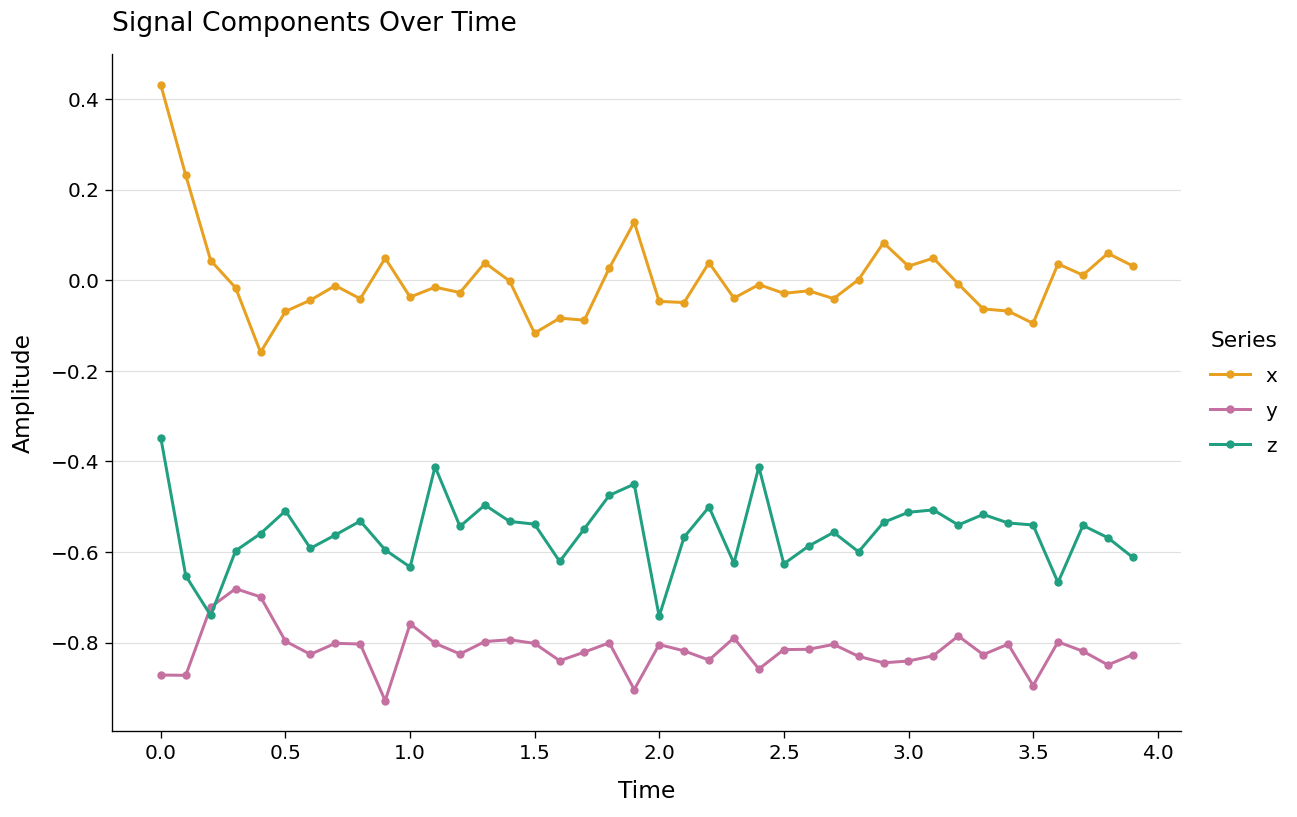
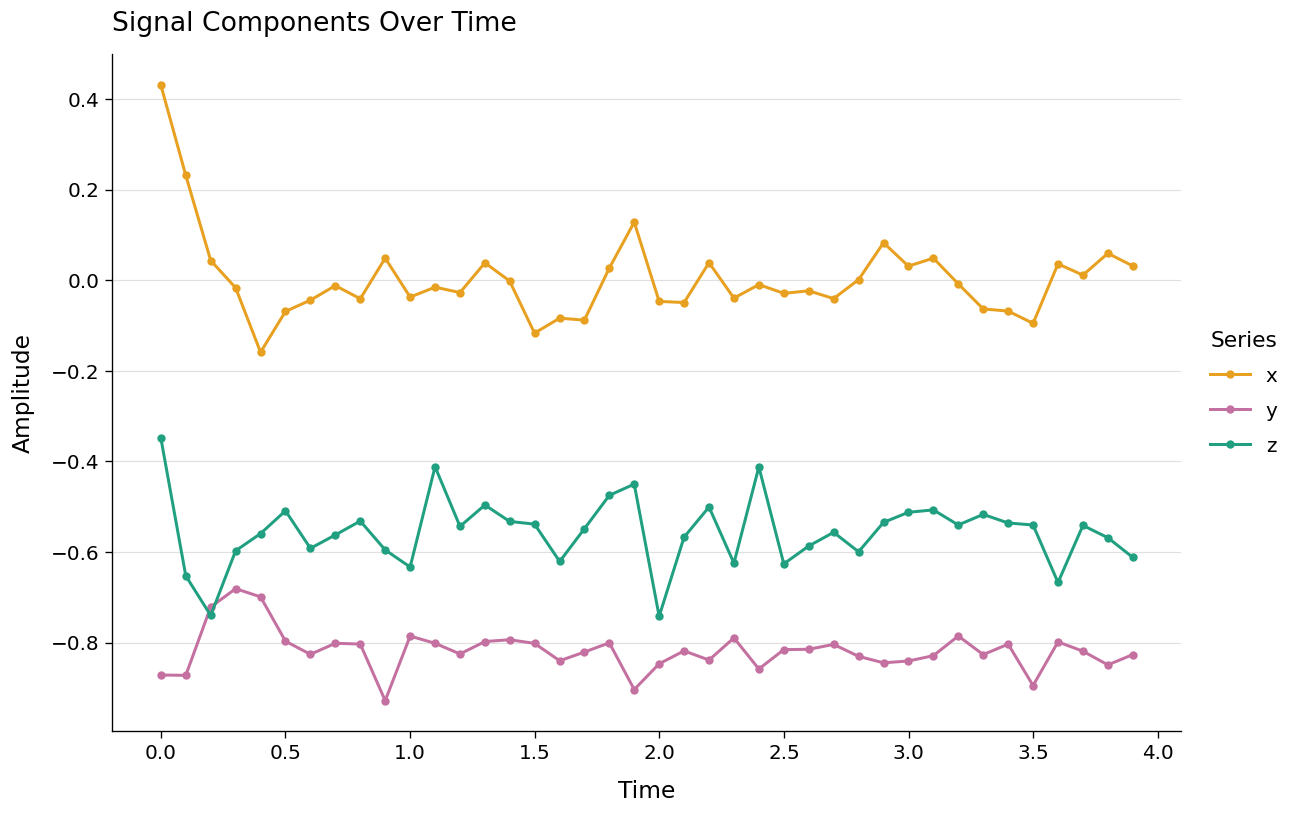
  {
    "x": {
      "0.0": 0.43,
      "0.5": -0.07,
      "1.0": -0.04,
      "1.5": -0.12,
      "2.0": -0.05,
      "2.5": -0.03,
      "3.0": 0.03,
      "3.5": -0.09
    },
    "y": {
      "0.0": -0.87,
      "0.5": -0.80,
-     "1.0": -0.76,
+     "1.0": -0.79,
      "1.5": -0.80,
-     "2.0": -0.80,
+     "2.0": -0.85,
      "2.5": -0.82,
      "3.0": -0.84,
      "3.5": -0.89
    },
    "z": {
      "0.0": -0.35,
      "0.5": -0.51,
      "1.0": -0.63,
      "1.5": -0.54,
      "2.0": -0.74,
      "2.5": -0.63,
      "3.0": -0.51,
      "3.5": -0.54
    }
  }
